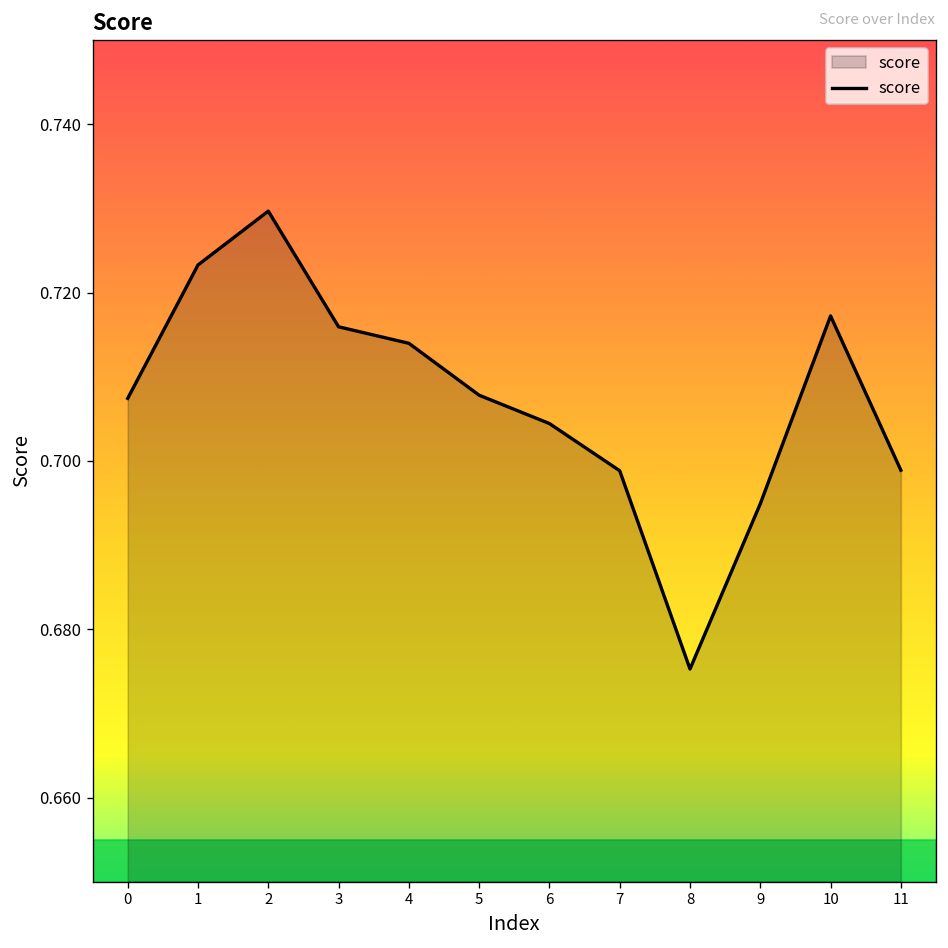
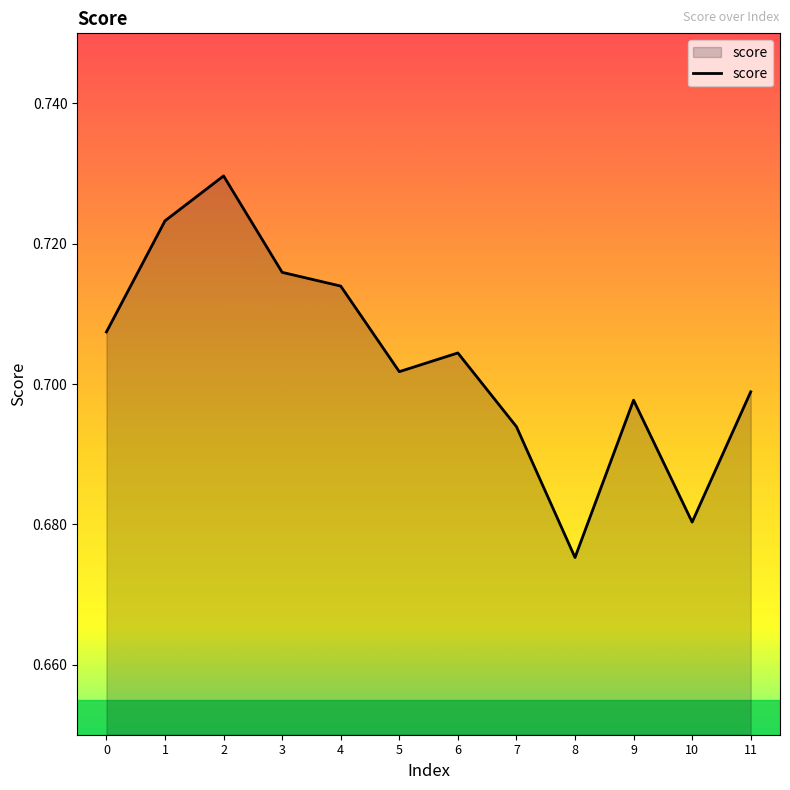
  {
    "0": 0.707,
    "1": 0.723,
    "2": 0.730,
    "3": 0.716,
    "4": 0.714,
-   "5": 0.708,
+   "5": 0.702,
    "6": 0.704,
-   "7": 0.699,
+   "7": 0.694,
    "8": 0.675,
-   "9": 0.695,
-   "10": 0.717,
+   "9": 0.698,
+   "10": 0.680,
    "11": 0.699
  }
